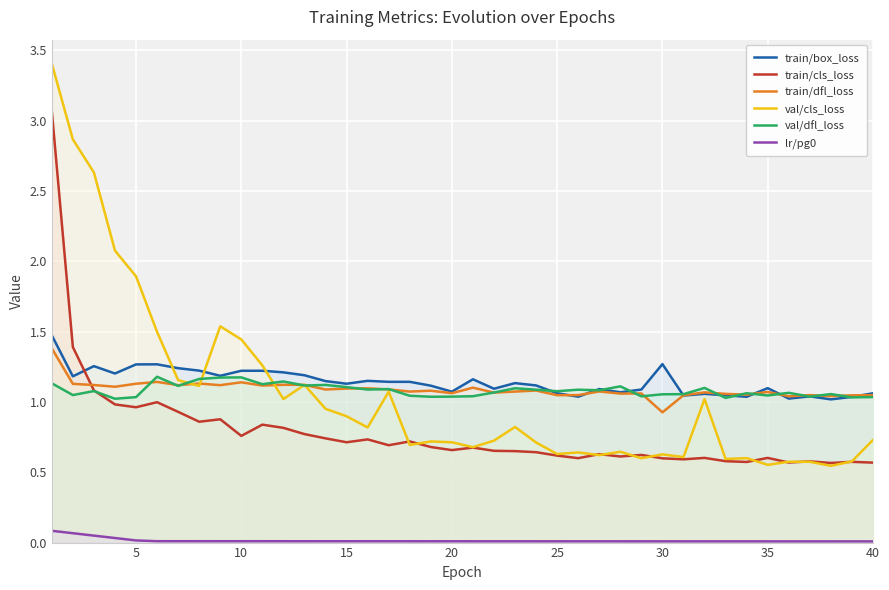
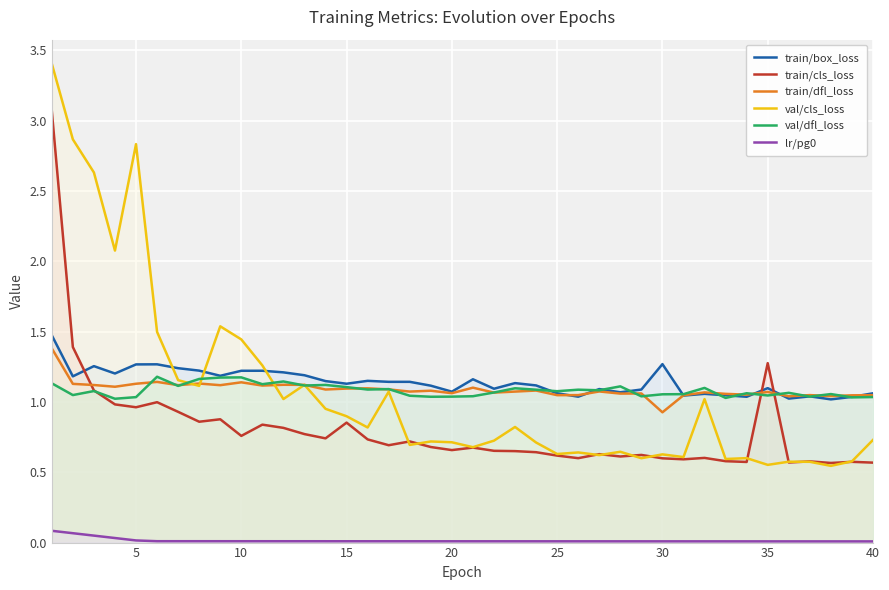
  {
    "train/box_loss": {
      "5": 1.27,
      "10": 1.22,
      "15": 1.13,
      "30": 1.27,
      "35": 1.10
    },
    "train/cls_loss": {
      "5": 0.96,
      "10": 0.76,
-     "15": 0.71,
+     "15": 0.85,
      "20": 0.66,
      "30": 0.60,
-     "35": 0.60,
+     "35": 1.28,
      "40": 0.57
    },
    "train/dfl_loss": {
      "5": 1.13,
      "10": 1.14,
      "30": 0.93,
      "35": 1.07
    },
    "val/cls_loss": {
-     "5": 1.89,
+     "5": 2.83,
      "10": 1.44,
      "15": 0.90,
      "20": 0.71,
      "30": 0.63,
      "35": 0.55,
      "40": 0.73
    },
    "val/dfl_loss": {
      "5": 1.03,
      "10": 1.17,
      "20": 1.04,
      "30": 1.05,
      "35": 1.05
    },
    "lr/pg0": {
      "5": 0.02,
      "10": 0.01,
      "15": 0.01,
      "20": 0.01,
      "25": 0.01,
      "30": 0.01,
      "35": 0.01,
      "40": 0.01
    }
  }
